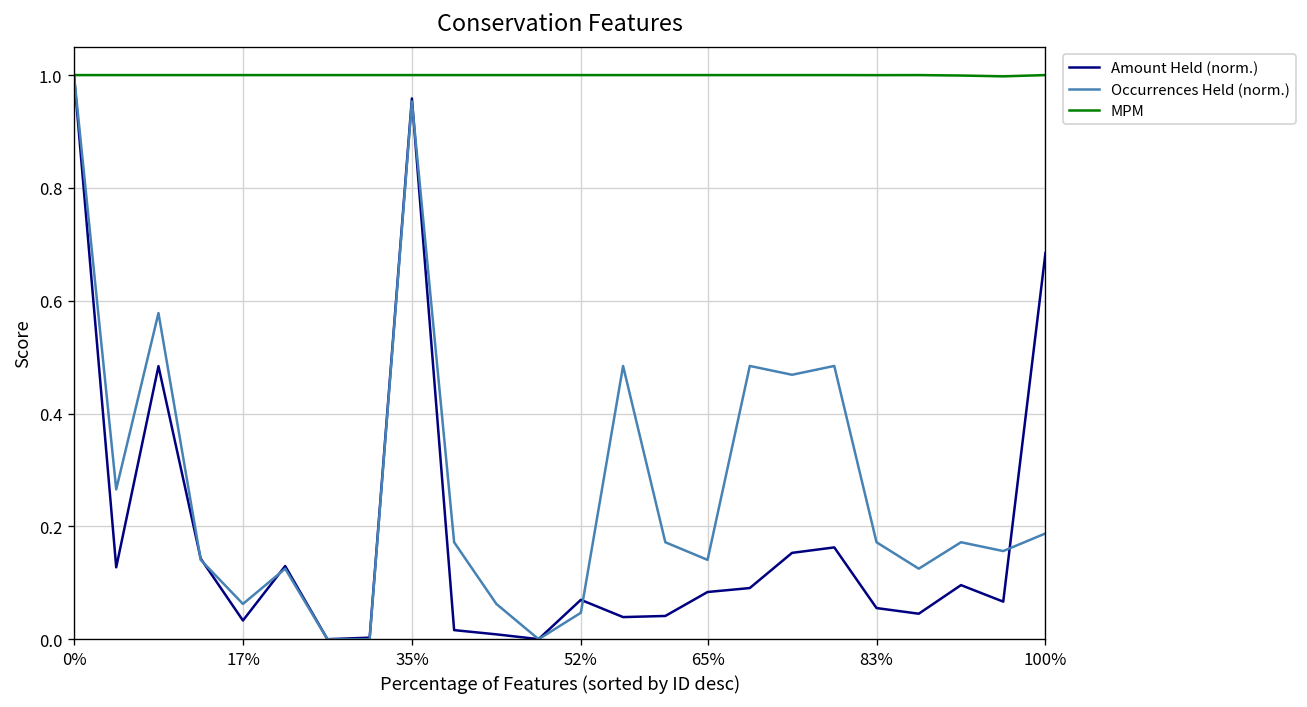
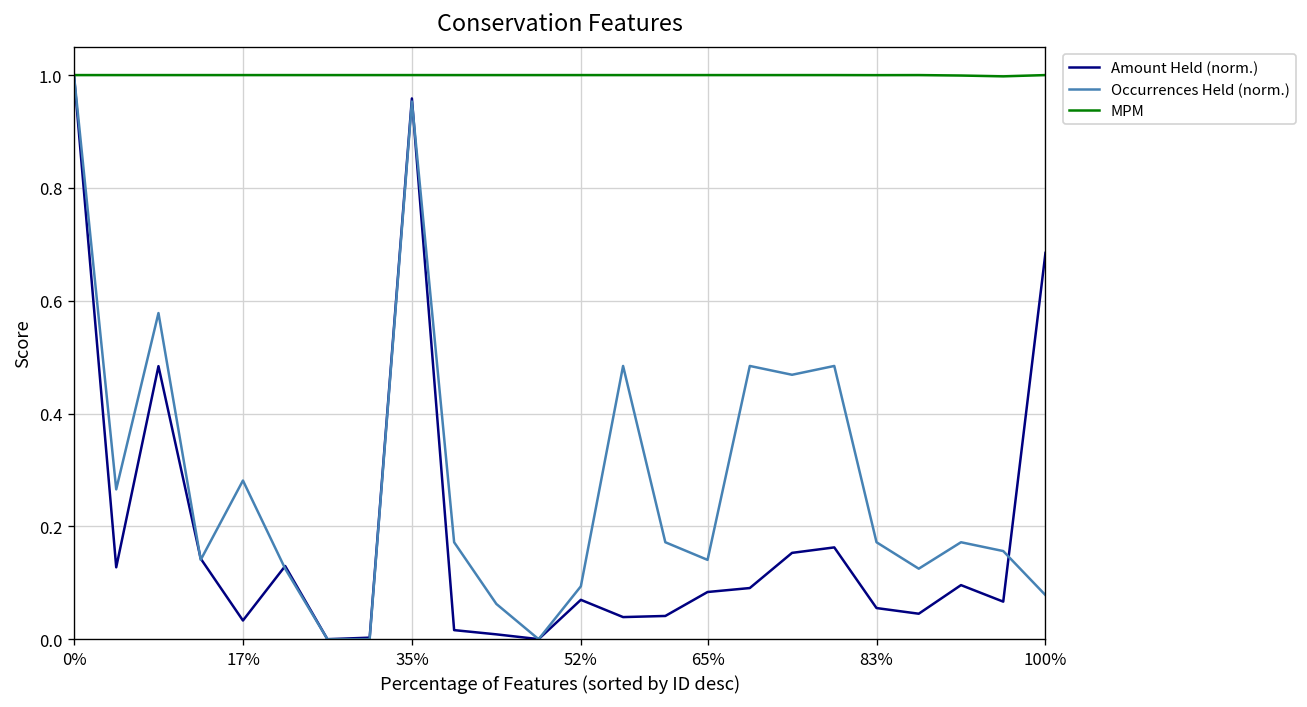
  {
    "Amount Held (norm.)": {
      "17%": 0.03,
      "52%": 0.07,
      "65%": 0.08,
      "83%": 0.06,
      "100%": 0.68
    },
    "Occurrences Held (norm.)": {
-     "17%": 0.06,
-     "52%": 0.05,
+     "17%": 0.28,
+     "52%": 0.09,
      "65%": 0.14,
      "83%": 0.17,
-     "100%": 0.19
+     "100%": 0.08
    },
    "MPM": {
      "17%": 1.00,
      "35%": 1.00,
      "52%": 1.00,
      "65%": 1.00,
      "83%": 1.00,
      "100%": 1.00
    }
  }
